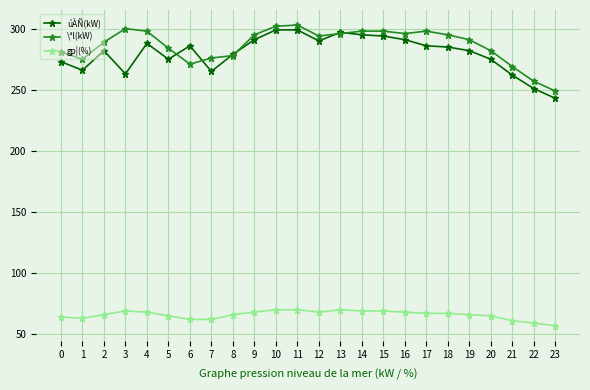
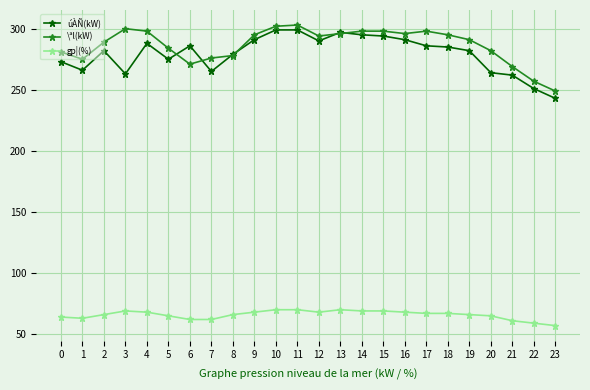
  {
    "úÀÑ(kW)": {
      "0": 273,
      "1": 266,
      "3": 263,
      "4": 288,
      "5": 275,
      "6": 286,
      "7": 265,
      "9": 291,
      "10": 299,
      "11": 299,
      "12": 290,
      "14": 295,
      "15": 294,
      "16": 291,
      "17": 286,
      "18": 285,
      "19": 282,
-     "20": 275,
+     "20": 264,
      "21": 262,
      "22": 251,
      "23": 243
    },
    "\\ªl(kW)": {
      "3": 300,
      "4": 298,
      "5": 284,
      "6": 271,
      "7": 276,
      "9": 295,
      "10": 302,
      "11": 303,
      "12": 294,
      "14": 298,
      "15": 298,
      "16": 296,
      "17": 298,
      "18": 295,
      "19": 291,
      "20": 282,
      "21": 269,
      "22": 257,
      "23": 249
    },
    "gp¦(%)": {
      "0": 64,
      "1": 63,
      "2": 66,
      "3": 69,
      "4": 68,
      "5": 65,
      "6": 62,
      "7": 62,
      "8": 66,
      "9": 68,
      "10": 70,
      "11": 70,
      "12": 68,
      "13": 70,
      "14": 69,
      "15": 69,
      "16": 68,
      "17": 67,
      "18": 67,
      "19": 66,
      "20": 65,
      "21": 61,
      "22": 59,
      "23": 57
    }
  }
